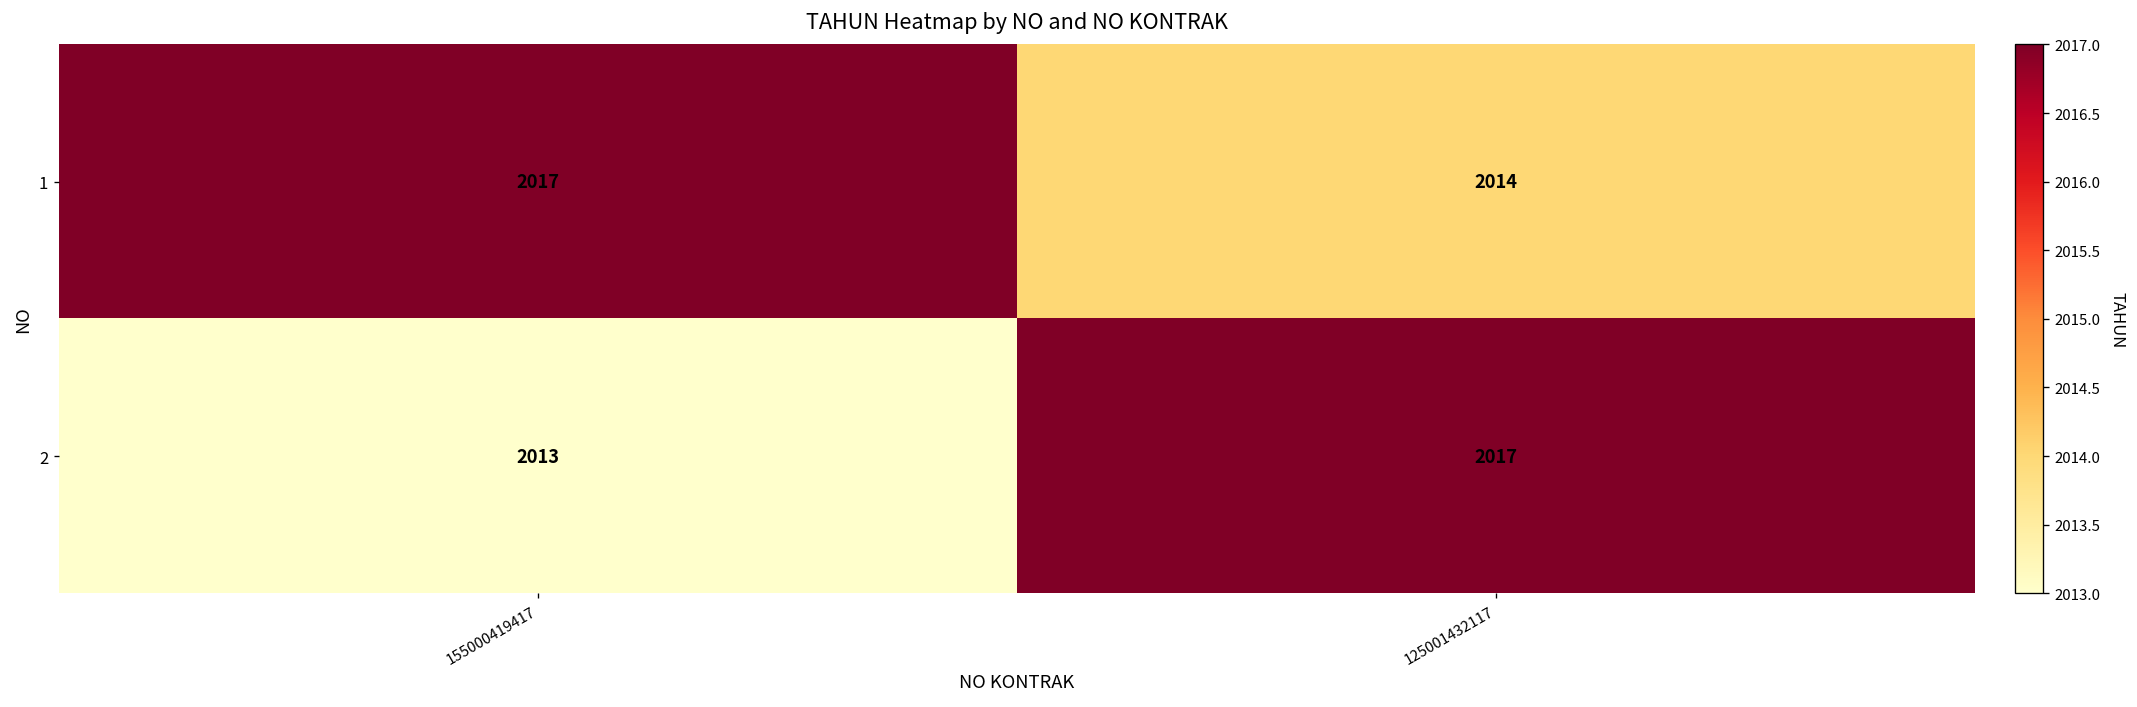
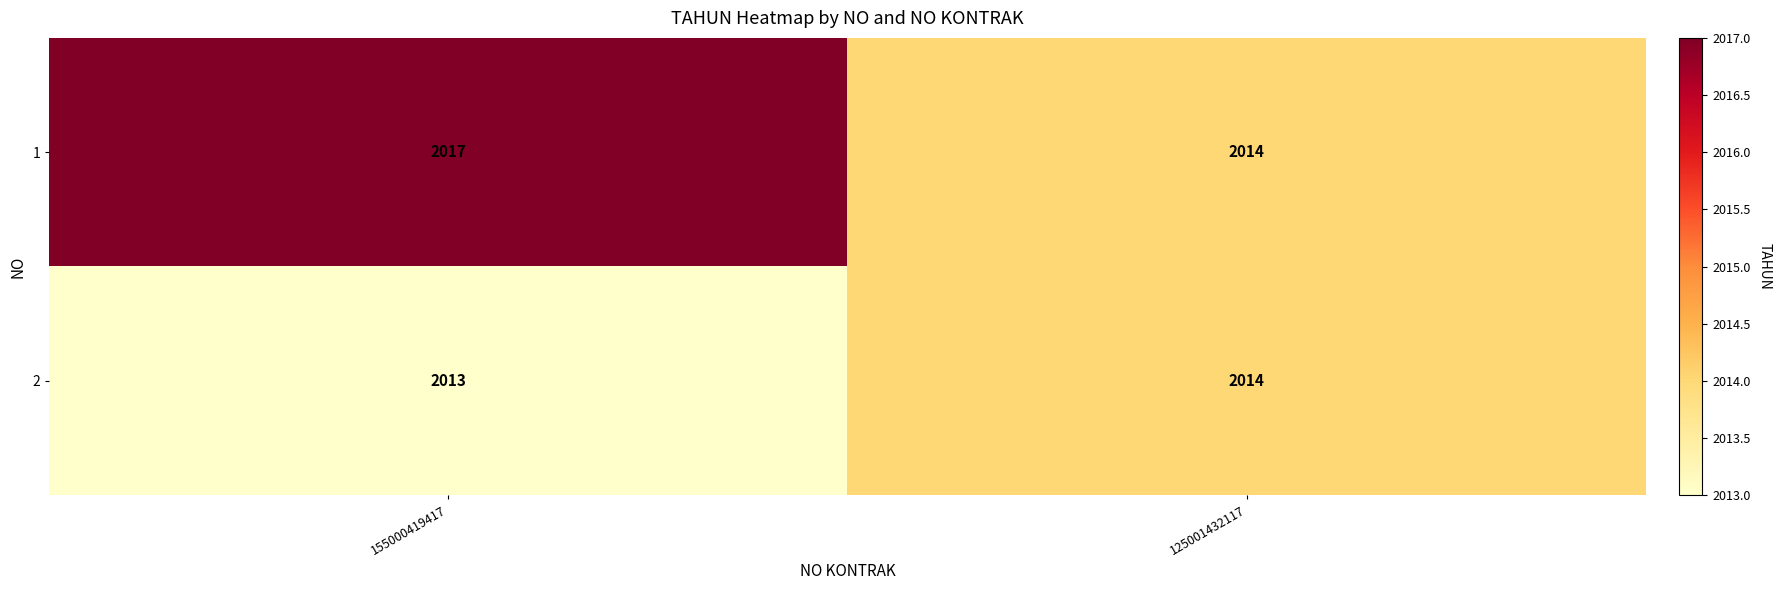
  {
    "1": {
      "155000419417": 2017,
      "125001432117": 2014
    },
    "2": {
      "155000419417": 2013,
-     "125001432117": 2017
+     "125001432117": 2014
    }
  }
